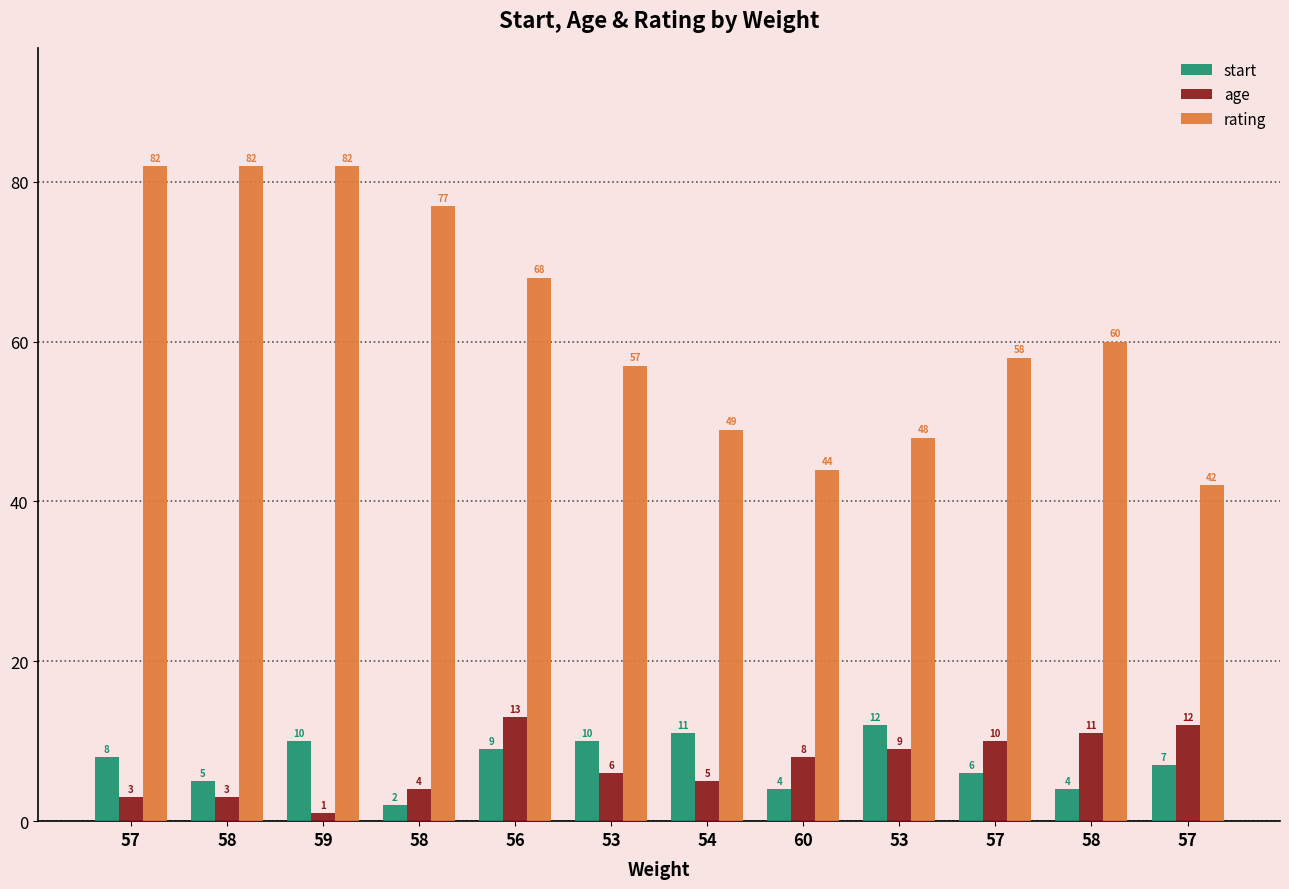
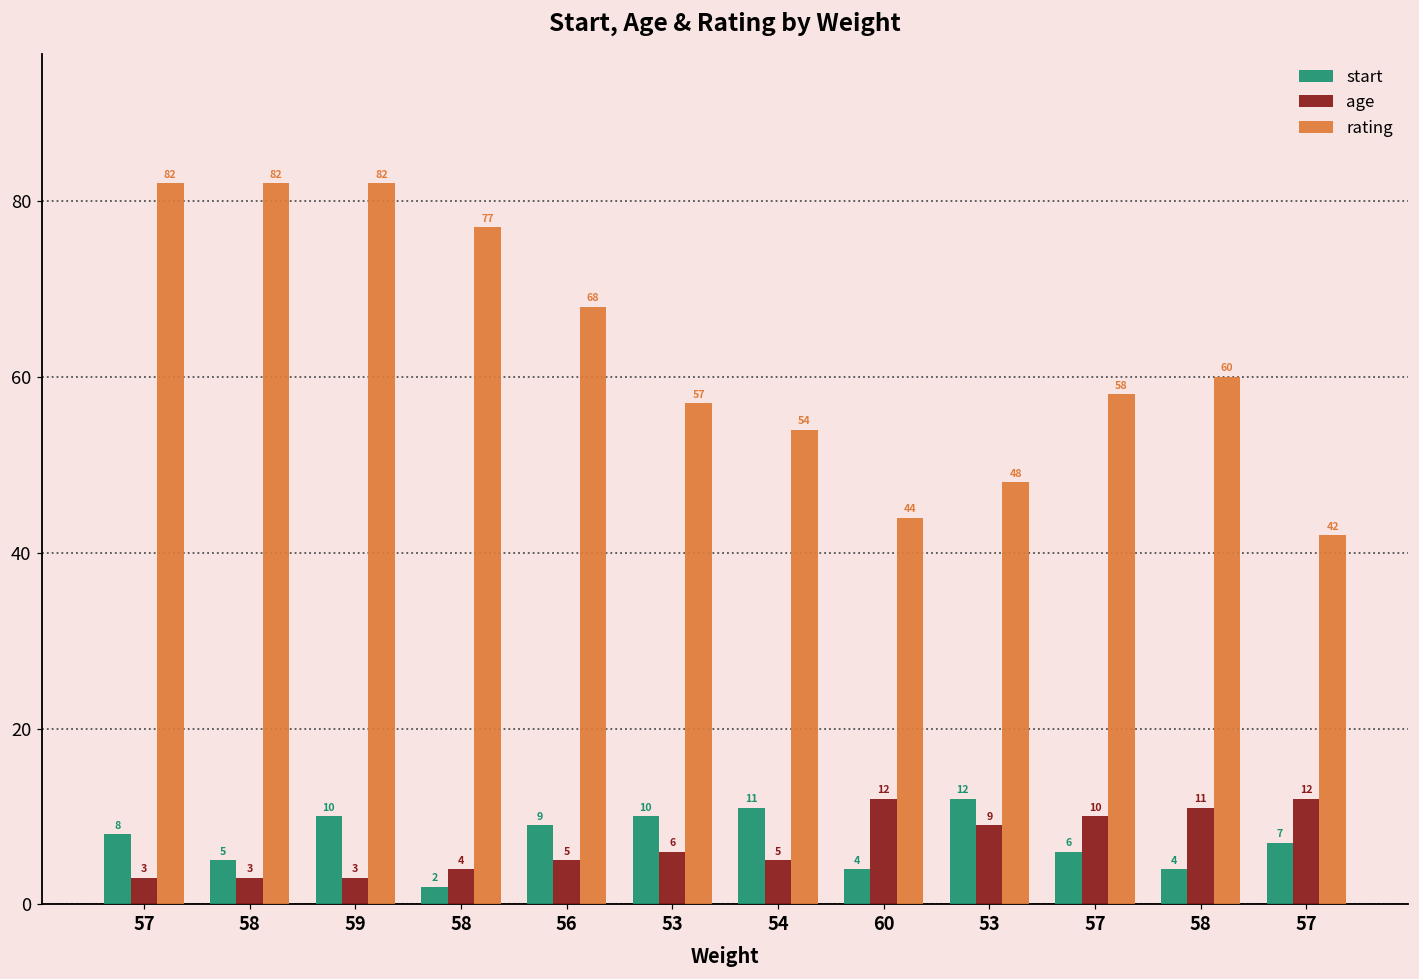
  {
    "start": {
      "59": 10,
      "56": 9,
      "54": 11,
      "60": 4
    },
    "age": {
-     "59": 1,
-     "56": 13,
+     "59": 3,
+     "56": 5,
      "54": 5,
-     "60": 8
+     "60": 12
    },
    "rating": {
      "59": 82,
      "56": 68,
-     "54": 49,
+     "54": 54,
      "60": 44
    }
  }
